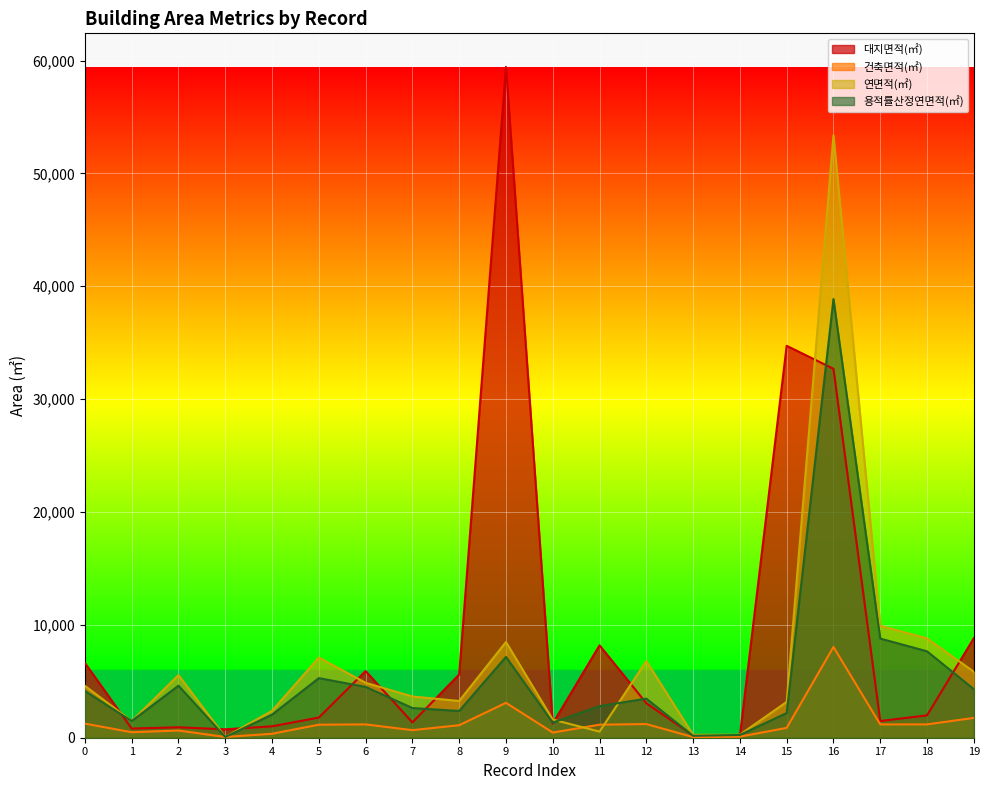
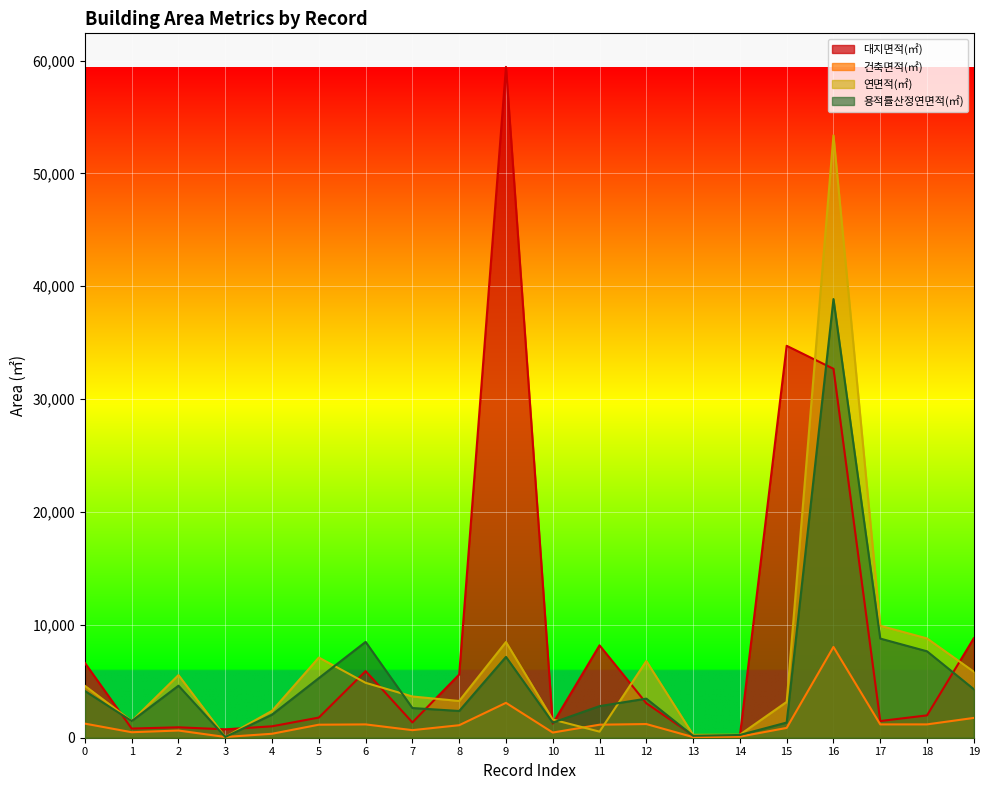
  {
    "대지면적(㎡)": {
      "0": "6,600",
      "1": "800",
      "2": "900",
      "3": "700",
      "4": "1,000",
      "5": "1,800",
      "6": "5,900",
      "7": "1,400",
      "8": "5,600",
      "9": "59,400",
      "11": "8,200",
      "12": "3,100",
      "15": "34,700",
      "16": "32,700",
      "17": "1,500",
      "18": "2,000",
      "19": "8,800"
    },
    "건축면적(㎡)": {
      "0": "1,200",
      "1": "500",
      "2": "600",
      "4": "400",
      "5": "1,200",
      "6": "1,200",
      "7": "700",
      "8": "1,100",
      "9": "3,100",
      "10": "500",
      "11": "1,200",
      "12": "1,200",
      "15": "900",
      "16": "8,000",
      "17": "1,200",
      "18": "1,200",
      "19": "1,800"
    },
    "연면적(㎡)": {
      "0": "4,600",
      "2": "5,500",
      "4": "2,400",
      "5": "7,100",
      "6": "4,900",
      "7": "3,700",
      "8": "3,300",
      "9": "8,500",
      "10": "1,600",
      "11": "500",
      "12": "6,800",
      "15": "3,200",
      "16": "53,400",
      "17": "9,900",
      "18": "8,800",
      "19": "5,800"
    },
    "용적률산정연면적(㎡)": {
      "0": "4,100",
      "2": "4,600",
      "4": "2,000",
      "5": "5,300",
-     "6": "4,500",
+     "6": "8,500",
      "7": "2,600",
      "8": "2,400",
      "9": "7,200",
      "11": "2,800",
      "12": "3,500",
-     "15": "2,200",
+     "15": "1,300",
      "16": "38,900",
      "17": "8,800",
      "18": "7,700",
      "19": "4,300"
    }
  }
